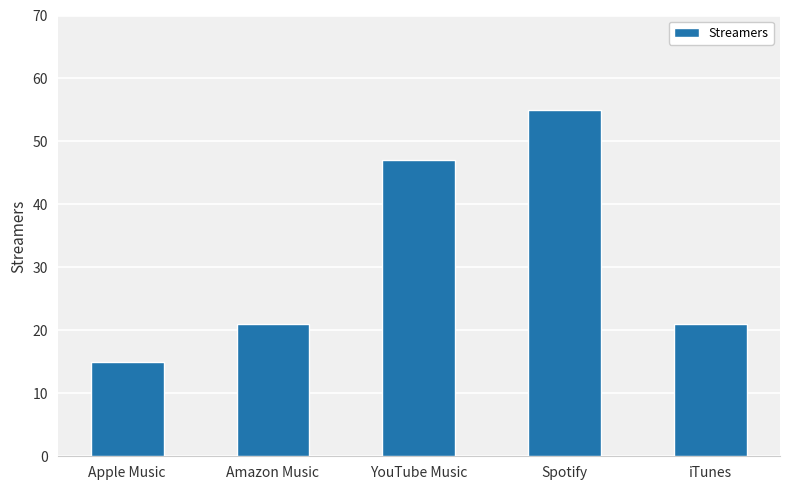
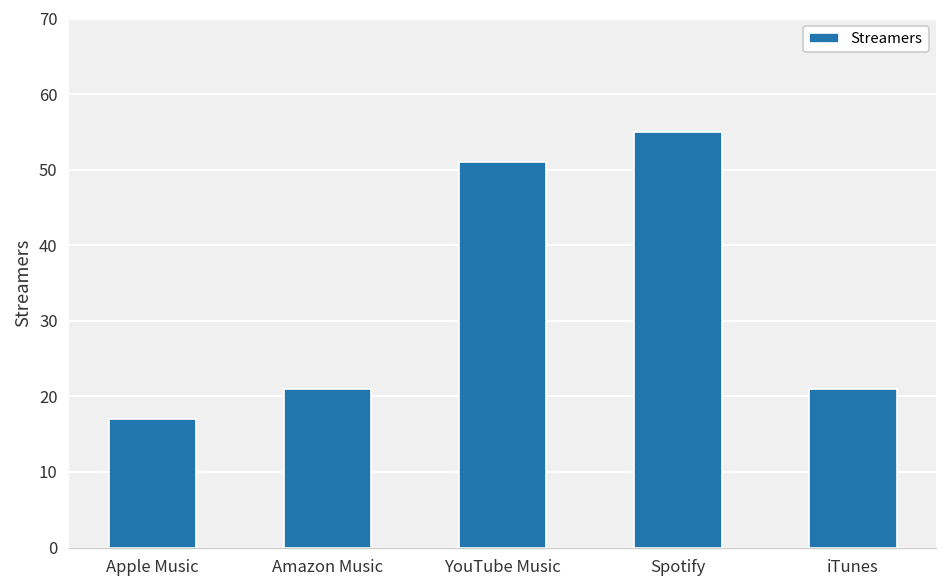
  {
-   "Apple Music": 15,
+   "Apple Music": 17,
    "Amazon Music": 21,
-   "YouTube Music": 47,
+   "YouTube Music": 51,
    "Spotify": 55,
    "iTunes": 21
  }
